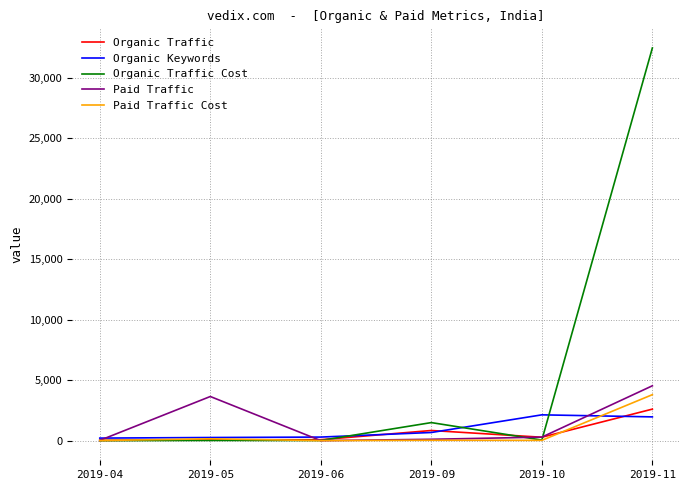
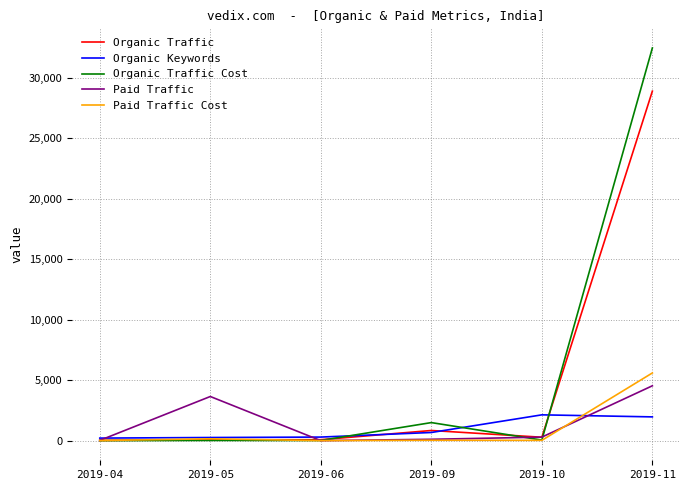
  {
    "Organic Traffic": {
-     "2019-11": "2,600"
+     "2019-11": "28,900"
    },
    "Organic Keywords": {
      "2019-06": "300",
      "2019-10": "2,100",
      "2019-11": "2,000"
    },
    "Organic Traffic Cost": {
      "2019-09": "1,500",
      "2019-11": "32,500"
    },
    "Paid Traffic": {
      "2019-05": "3,600",
      "2019-11": "4,500"
    },
    "Paid Traffic Cost": {
-     "2019-11": "3,800"
+     "2019-11": "5,600"
    }
  }
